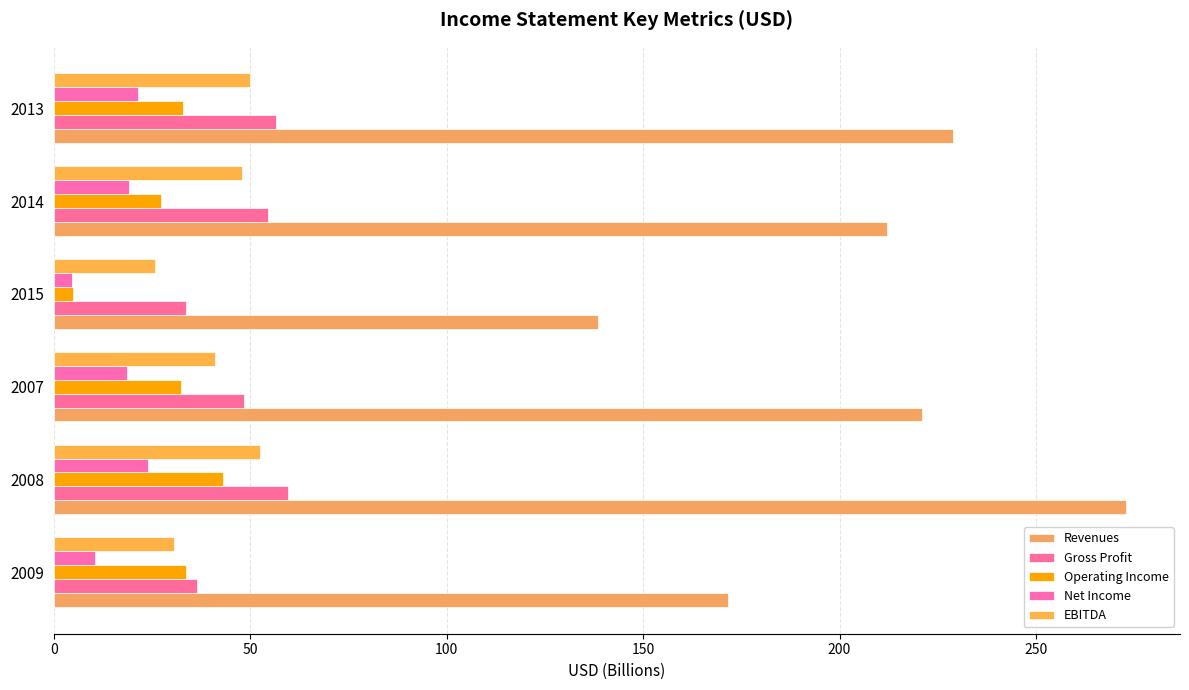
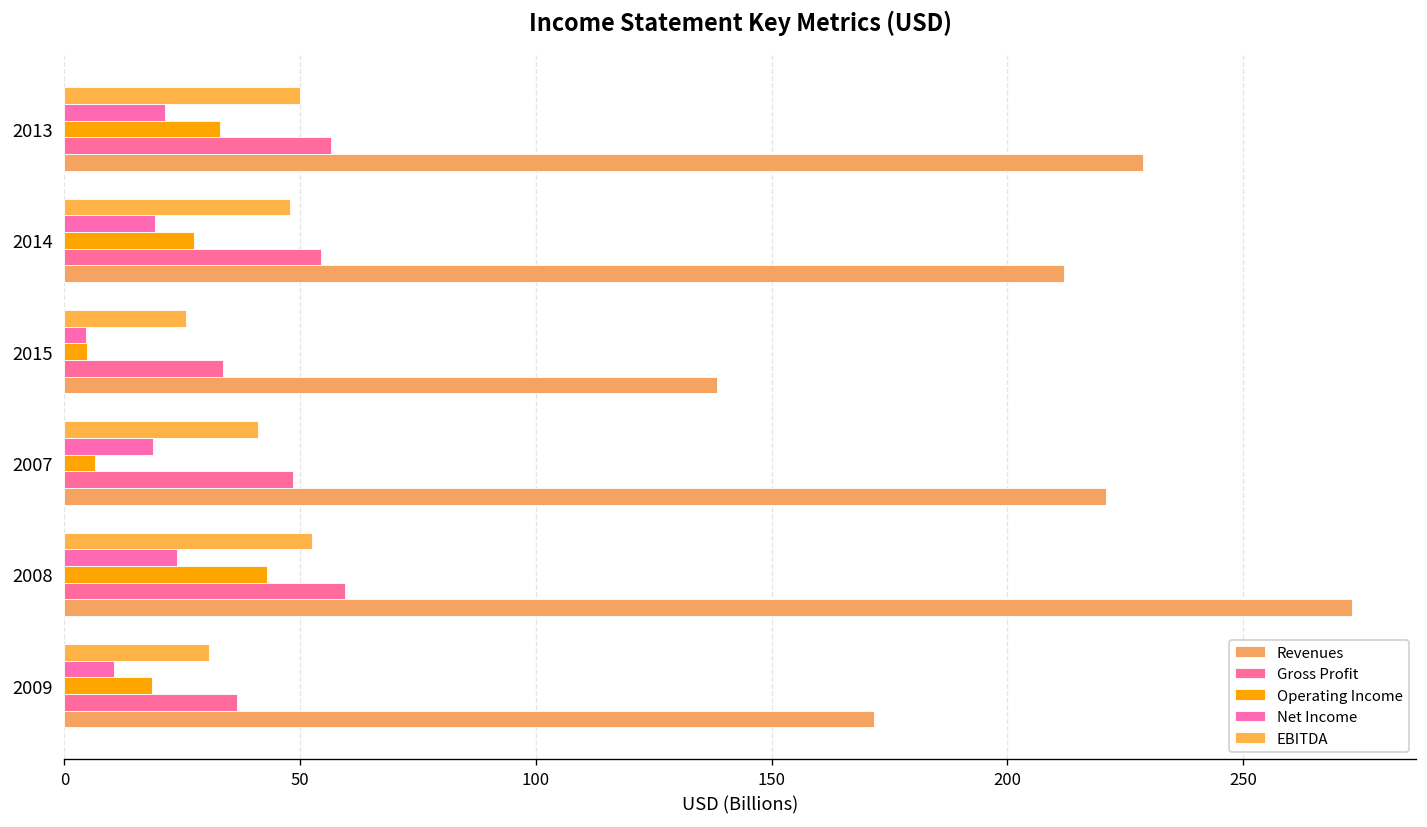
  {
    "Operating Income": {
      "2013": 33,
      "2014": 27,
      "2015": 5,
-     "2007": 32,
+     "2007": 7,
      "2008": 43,
-     "2009": 34
+     "2009": 19
    }
  }
